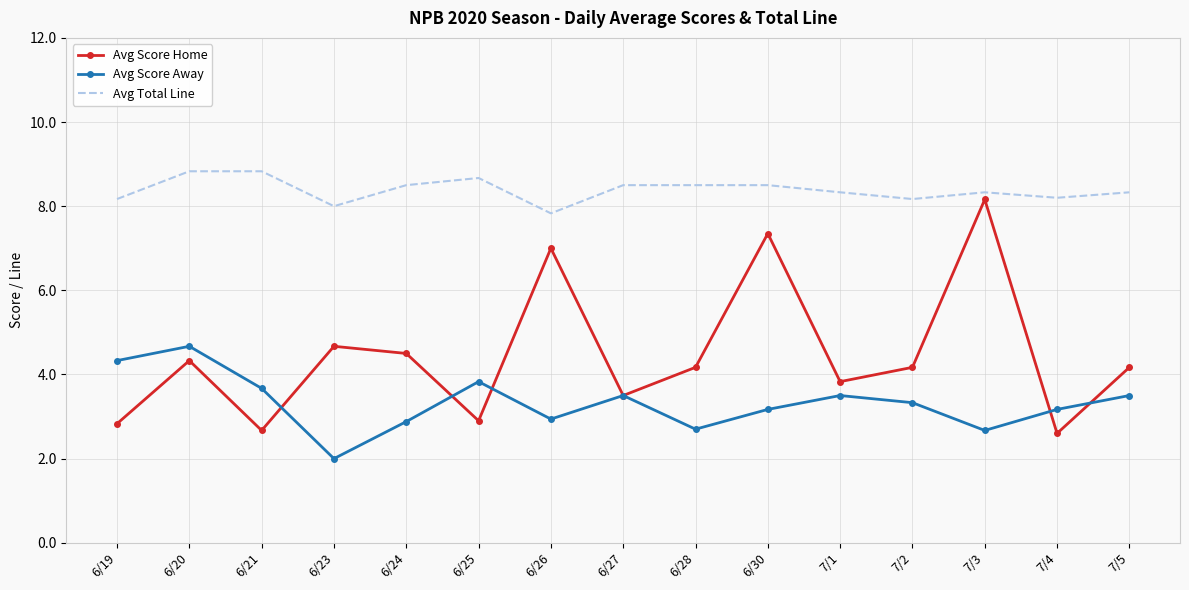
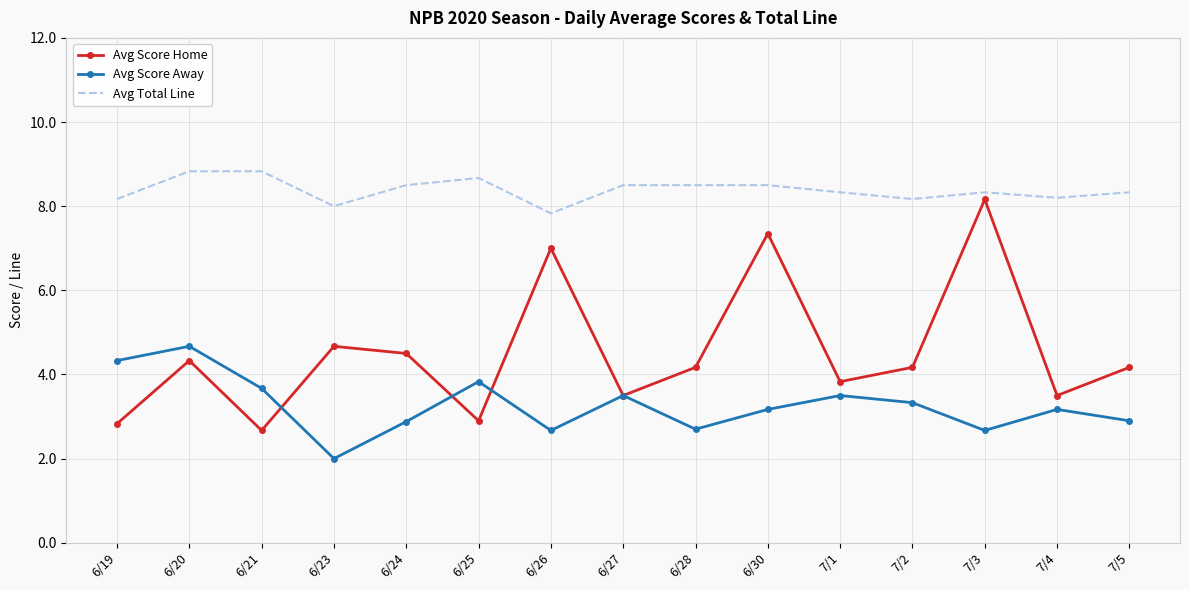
  {
    "Avg Score Home": {
      "6/19": 2.8,
      "6/20": 4.3,
      "6/21": 2.7,
      "6/23": 4.7,
      "6/24": 4.5,
      "6/25": 2.9,
      "6/26": 7.0,
      "6/28": 4.2,
      "6/30": 7.4,
      "7/1": 3.8,
      "7/2": 4.2,
      "7/3": 8.2,
-     "7/4": 2.6,
+     "7/4": 3.5,
      "7/5": 4.2
    },
    "Avg Score Away": {
      "6/19": 4.3,
      "6/20": 4.7,
      "6/21": 3.7,
      "6/23": 2.0,
      "6/24": 2.9,
      "6/25": 3.8,
-     "6/26": 2.9,
+     "6/26": 2.7,
      "6/28": 2.7,
      "6/30": 3.2,
      "7/1": 3.5,
      "7/2": 3.3,
      "7/3": 2.7,
      "7/4": 3.2,
-     "7/5": 3.5
+     "7/5": 2.9
    },
    "Avg Total Line": {
      "6/19": 8.2,
      "6/20": 8.8,
      "6/21": 8.8,
      "6/23": 8.0,
      "6/24": 8.5,
      "6/25": 8.7,
      "6/26": 7.8,
      "6/27": 8.5,
      "6/28": 8.5,
      "6/30": 8.5,
      "7/1": 8.3,
      "7/2": 8.2,
      "7/3": 8.3,
      "7/4": 8.2,
      "7/5": 8.3
    }
  }
